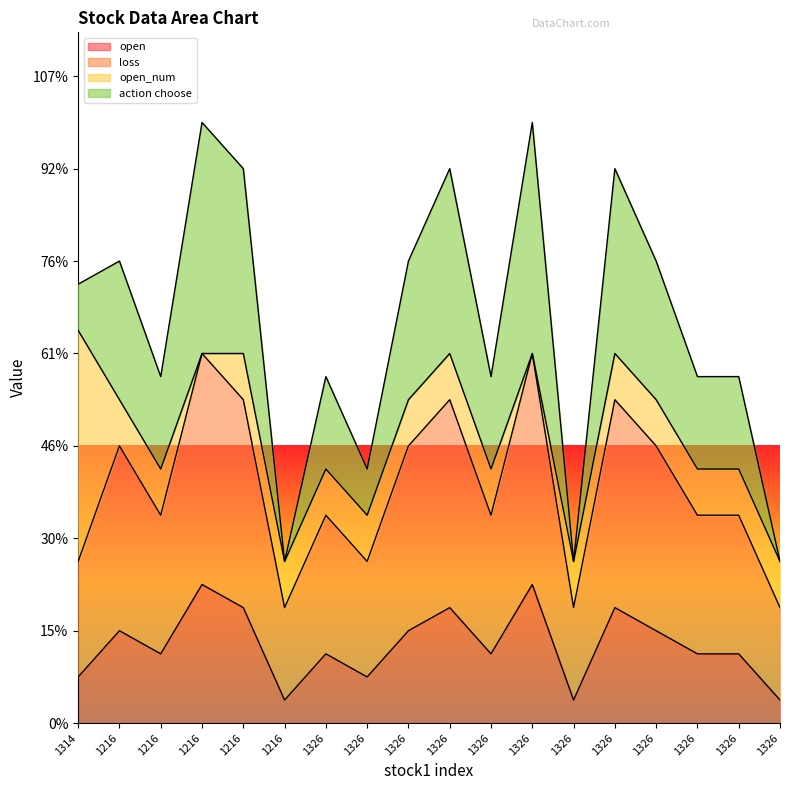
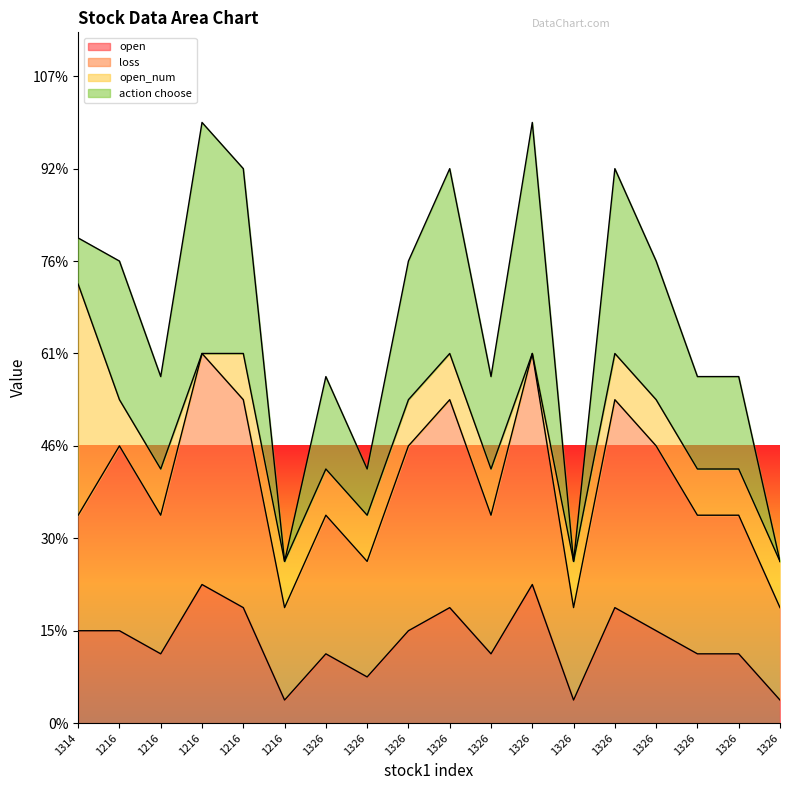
  {
    "open": {
-     "1314": "8%"
+     "1314": "15%"
    },
    "loss": {
      "1314": "19%"
    },
    "open_num": {
      "1314": "38%"
    },
    "action choose": {
      "1314": "8%"
    }
  }
